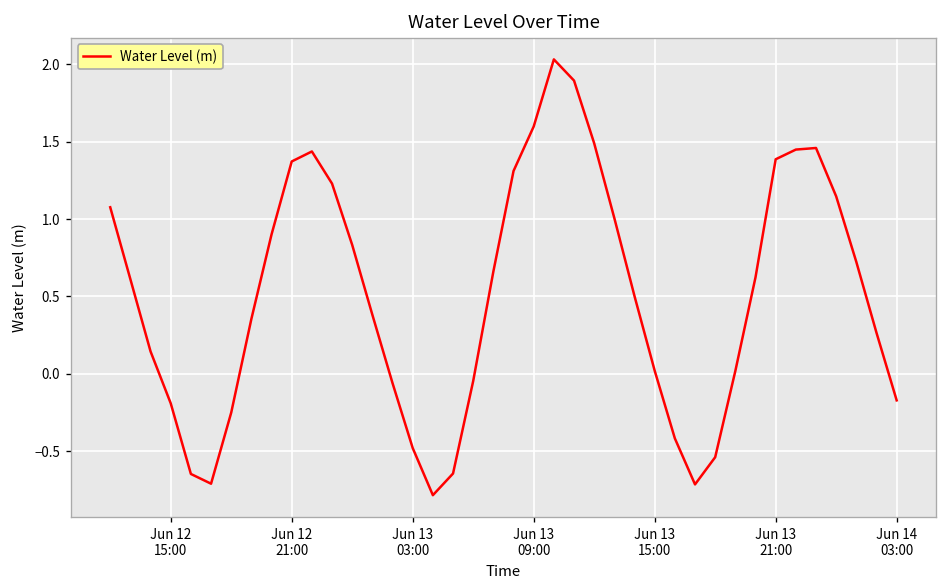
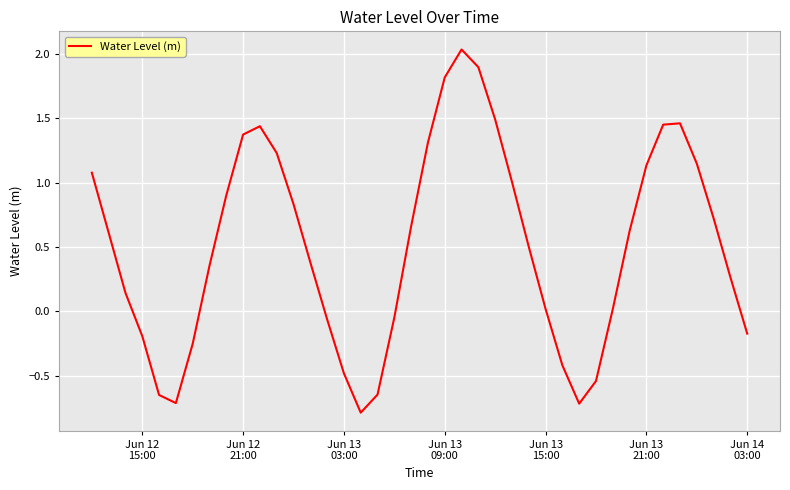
  {
    "Jun 12 15:00": -0.19,
    "Jun 12 21:00": 1.37,
    "Jun 13 03:00": -0.48,
-   "Jun 13 09:00": 1.60,
+   "Jun 13 09:00": 1.82,
    "Jun 13 15:00": 0.02,
-   "Jun 13 21:00": 1.39,
+   "Jun 13 21:00": 1.13,
    "Jun 14 03:00": -0.17
  }
